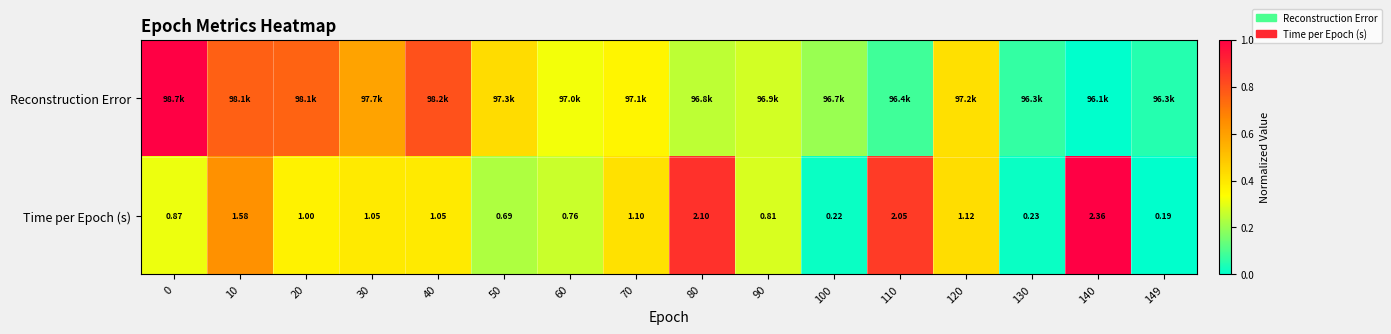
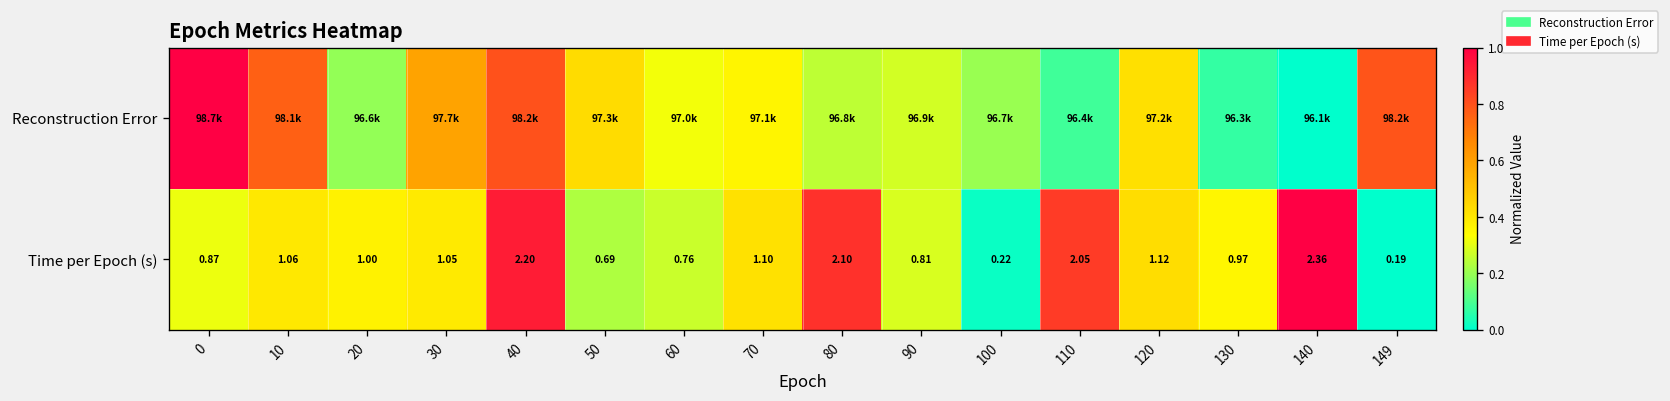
  {
    "Reconstruction Error": {
      "0": "98.7k",
      "10": "98.1k",
-     "20": "98.1k",
+     "20": "96.6k",
      "30": "97.7k",
      "40": "98.2k",
      "50": "97.3k",
      "60": "97.0k",
      "70": "97.1k",
      "80": "96.8k",
      "90": "96.9k",
      "100": "96.7k",
      "110": "96.4k",
      "120": "97.2k",
      "130": "96.3k",
      "140": "96.1k",
-     "149": "96.3k"
+     "149": "98.2k"
    },
    "Time per Epoch (s)": {
      "0": "0.87",
-     "10": "1.58",
+     "10": "1.06",
      "20": "1.00",
      "30": "1.05",
-     "40": "1.05",
+     "40": "2.20",
      "50": "0.69",
      "60": "0.76",
      "70": "1.10",
      "80": "2.10",
      "90": "0.81",
      "100": "0.22",
      "110": "2.05",
      "120": "1.12",
-     "130": "0.23",
+     "130": "0.97",
      "140": "2.36",
      "149": "0.19"
    }
  }
